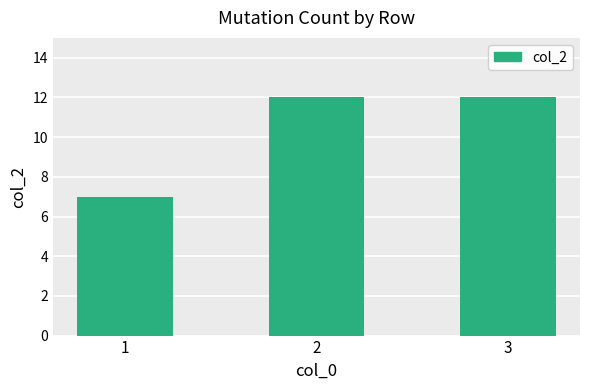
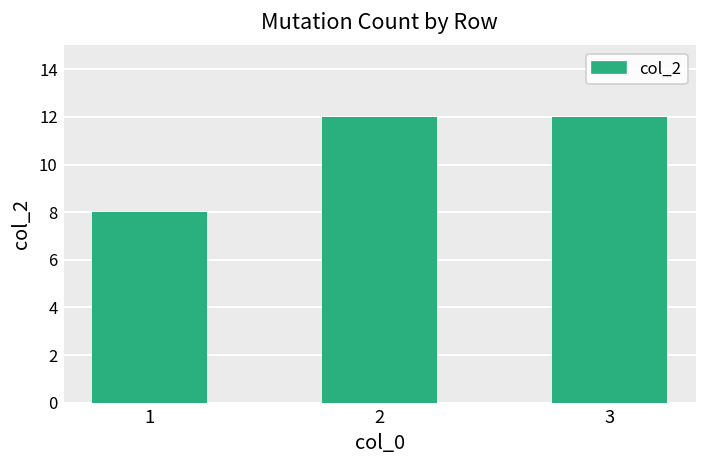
  {
-   "1": 7,
+   "1": 8,
    "2": 12,
    "3": 12
  }
